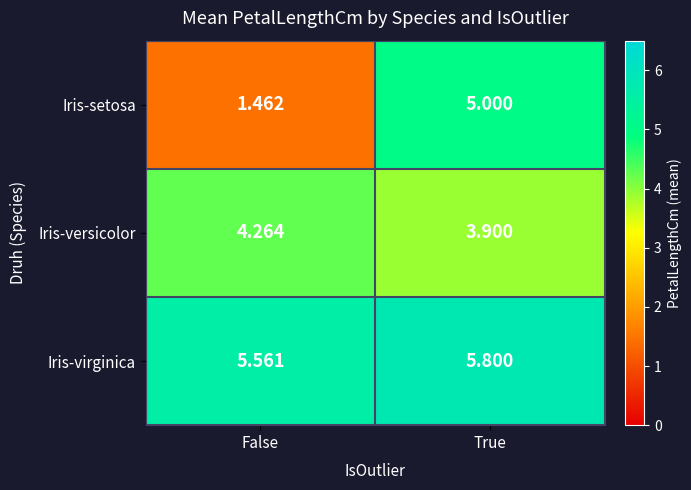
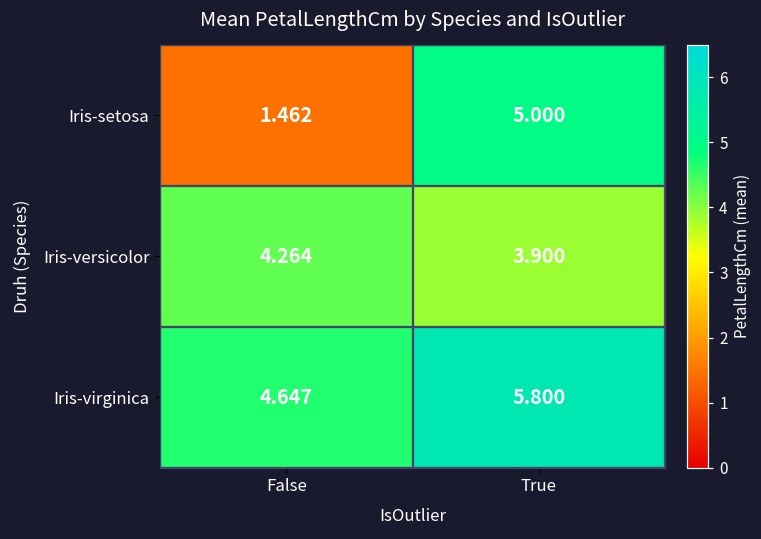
  {
    "Iris-setosa": {
      "False": 1.462,
      "True": 5.000
    },
    "Iris-versicolor": {
      "False": 4.264,
      "True": 3.900
    },
    "Iris-virginica": {
-     "False": 5.561,
+     "False": 4.647,
      "True": 5.800
    }
  }
